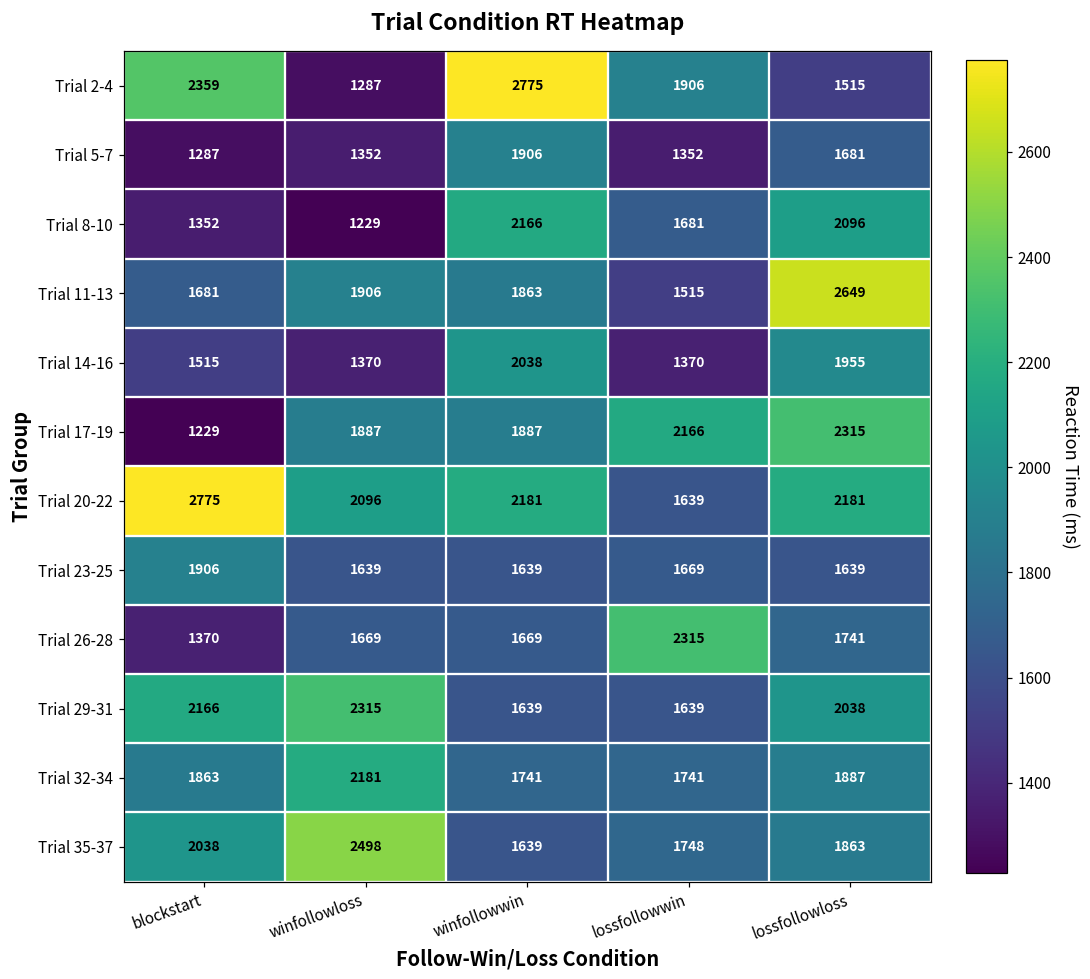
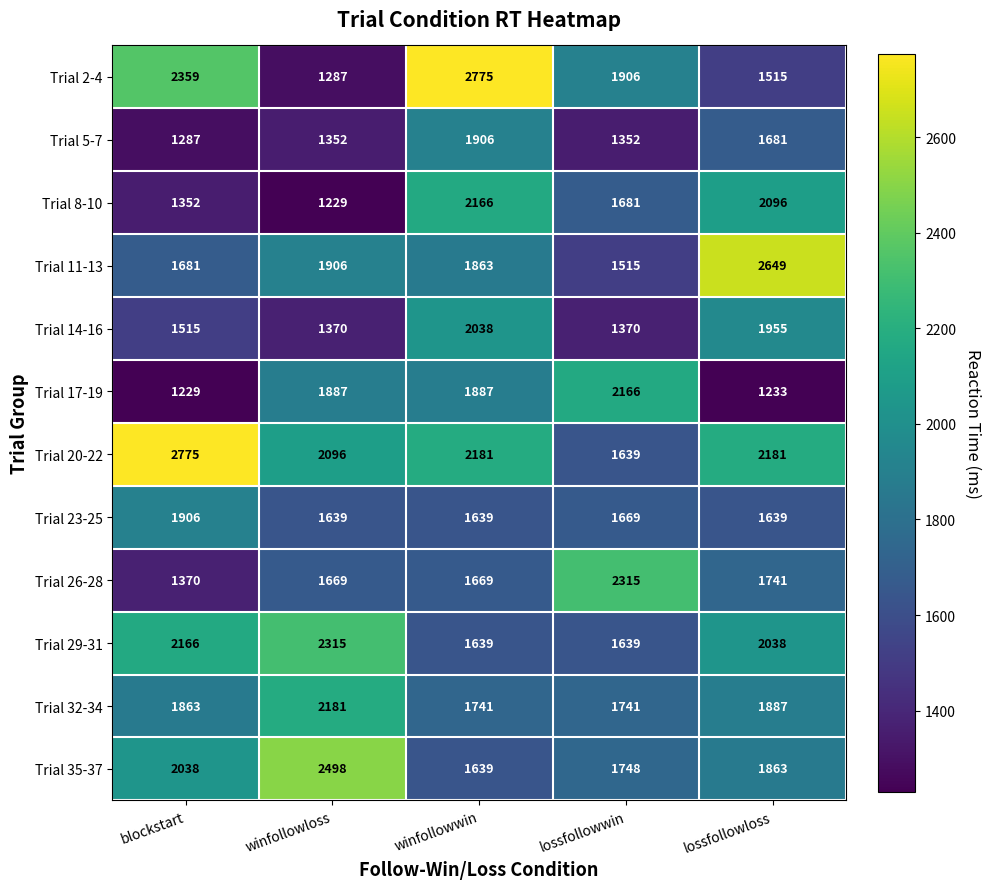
  {
    "Trial 2-4": {
      "blockstart": 2359,
      "winfollowloss": 1287,
      "winfollowwin": 2775,
      "lossfollowwin": 1906,
      "lossfollowloss": 1515
    },
    "Trial 5-7": {
      "blockstart": 1287,
      "winfollowloss": 1352,
      "winfollowwin": 1906,
      "lossfollowwin": 1352,
      "lossfollowloss": 1681
    },
    "Trial 8-10": {
      "blockstart": 1352,
      "winfollowloss": 1229,
      "winfollowwin": 2166,
      "lossfollowwin": 1681,
      "lossfollowloss": 2096
    },
    "Trial 11-13": {
      "blockstart": 1681,
      "winfollowloss": 1906,
      "winfollowwin": 1863,
      "lossfollowwin": 1515,
      "lossfollowloss": 2649
    },
    "Trial 14-16": {
      "blockstart": 1515,
      "winfollowloss": 1370,
      "winfollowwin": 2038,
      "lossfollowwin": 1370,
      "lossfollowloss": 1955
    },
    "Trial 17-19": {
      "blockstart": 1229,
      "winfollowloss": 1887,
      "winfollowwin": 1887,
      "lossfollowwin": 2166,
-     "lossfollowloss": 2315
+     "lossfollowloss": 1233
    },
    "Trial 20-22": {
      "blockstart": 2775,
      "winfollowloss": 2096,
      "winfollowwin": 2181,
      "lossfollowwin": 1639,
      "lossfollowloss": 2181
    },
    "Trial 23-25": {
      "blockstart": 1906,
      "winfollowloss": 1639,
      "winfollowwin": 1639,
      "lossfollowwin": 1669,
      "lossfollowloss": 1639
    },
    "Trial 26-28": {
      "blockstart": 1370,
      "winfollowloss": 1669,
      "winfollowwin": 1669,
      "lossfollowwin": 2315,
      "lossfollowloss": 1741
    },
    "Trial 29-31": {
      "blockstart": 2166,
      "winfollowloss": 2315,
      "winfollowwin": 1639,
      "lossfollowwin": 1639,
      "lossfollowloss": 2038
    },
    "Trial 32-34": {
      "blockstart": 1863,
      "winfollowloss": 2181,
      "winfollowwin": 1741,
      "lossfollowwin": 1741,
      "lossfollowloss": 1887
    },
    "Trial 35-37": {
      "blockstart": 2038,
      "winfollowloss": 2498,
      "winfollowwin": 1639,
      "lossfollowwin": 1748,
      "lossfollowloss": 1863
    }
  }
